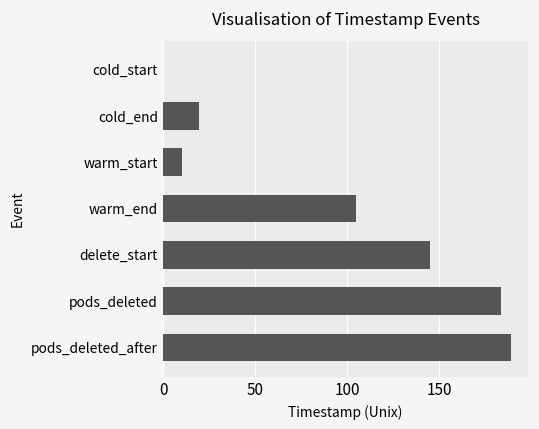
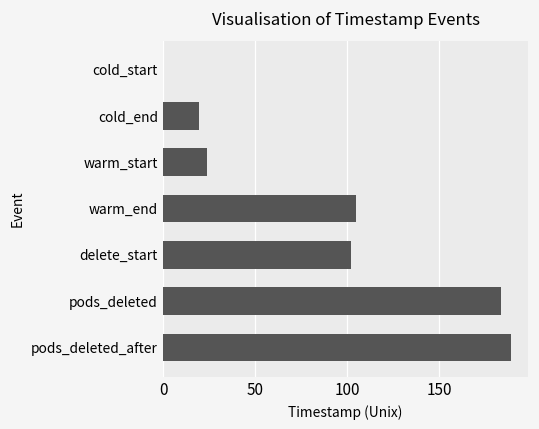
  {
    "cold_start": 0,
    "cold_end": 19,
-   "warm_start": 10,
+   "warm_start": 24,
    "warm_end": 105,
-   "delete_start": 145,
+   "delete_start": 102,
    "pods_deleted": 184,
    "pods_deleted_after": 189
  }
